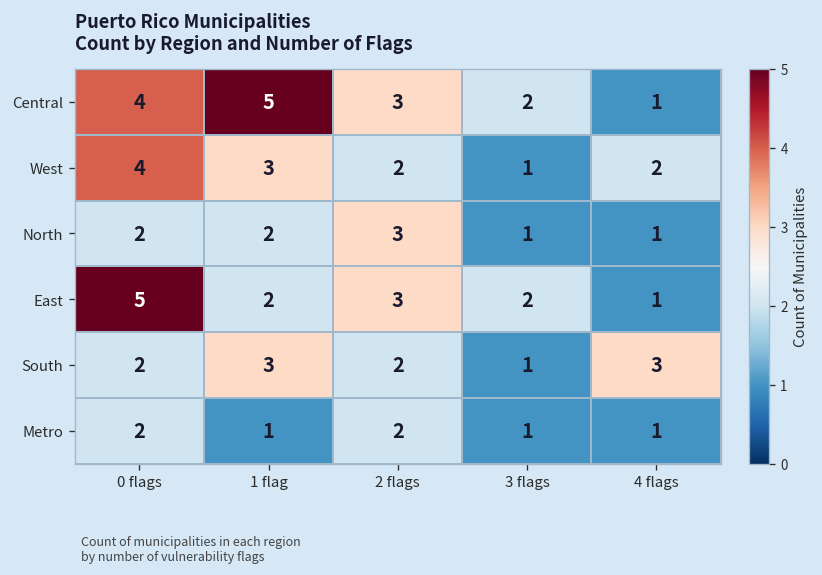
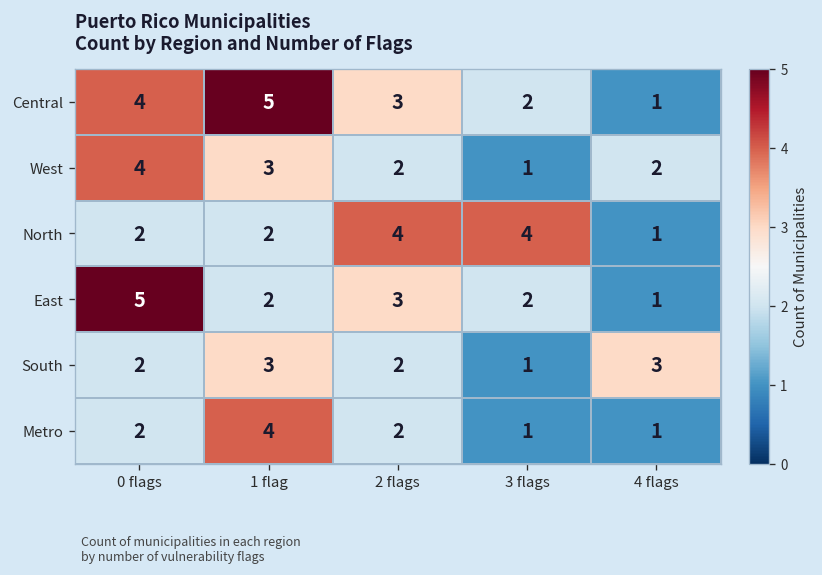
  {
    "Central": {
      "0 flags": 4,
      "1 flag": 5,
      "2 flags": 3,
      "3 flags": 2,
      "4 flags": 1
    },
    "West": {
      "0 flags": 4,
      "1 flag": 3,
      "2 flags": 2,
      "3 flags": 1,
      "4 flags": 2
    },
    "North": {
      "0 flags": 2,
      "1 flag": 2,
-     "2 flags": 3,
-     "3 flags": 1,
+     "2 flags": 4,
+     "3 flags": 4,
      "4 flags": 1
    },
    "East": {
      "0 flags": 5,
      "1 flag": 2,
      "2 flags": 3,
      "3 flags": 2,
      "4 flags": 1
    },
    "South": {
      "0 flags": 2,
      "1 flag": 3,
      "2 flags": 2,
      "3 flags": 1,
      "4 flags": 3
    },
    "Metro": {
      "0 flags": 2,
-     "1 flag": 1,
+     "1 flag": 4,
      "2 flags": 2,
      "3 flags": 1,
      "4 flags": 1
    }
  }
